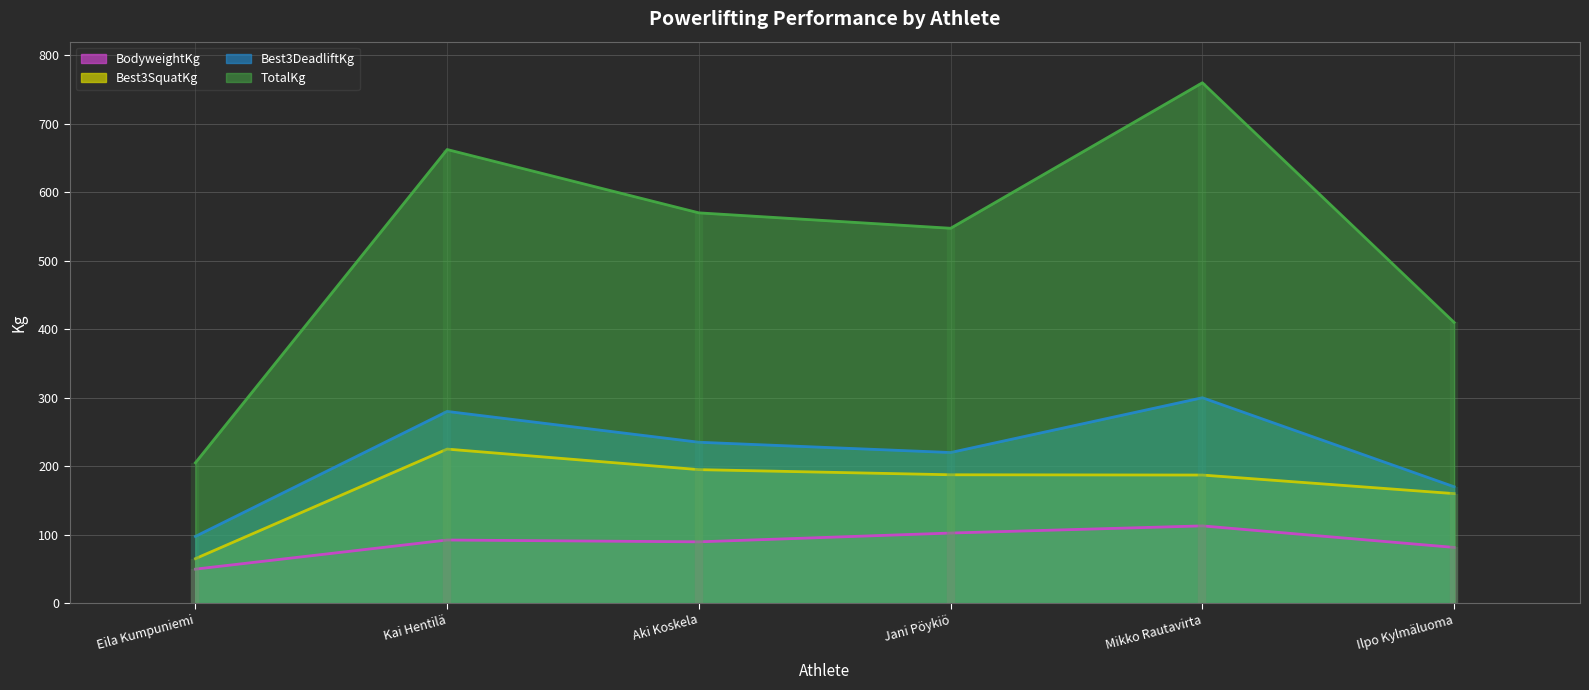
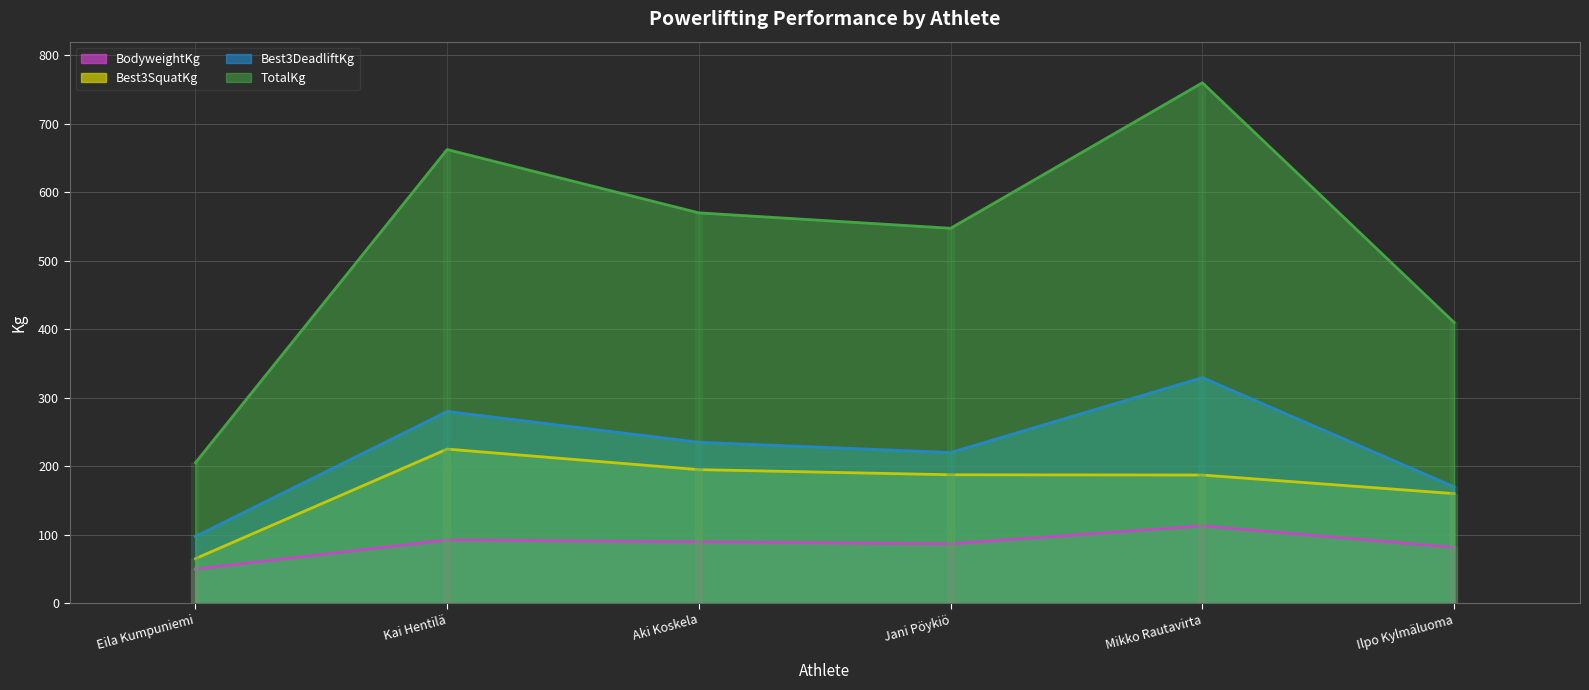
  {
    "BodyweightKg": {
      "Eila Kumpuniemi": 50,
      "Kai Hentilä": 90,
      "Aki Koskela": 90,
-     "Jani Pöykiö": 100,
+     "Jani Pöykiö": 90,
      "Mikko Rautavirta": 110,
      "Ilpo Kylmäluoma": 80
    },
    "Best3SquatKg": {
      "Eila Kumpuniemi": 70,
      "Kai Hentilä": 230,
      "Aki Koskela": 200,
      "Jani Pöykiö": 190,
      "Mikko Rautavirta": 190,
      "Ilpo Kylmäluoma": 160
    },
    "Best3DeadliftKg": {
      "Eila Kumpuniemi": 100,
      "Kai Hentilä": 280,
      "Aki Koskela": 240,
      "Jani Pöykiö": 220,
-     "Mikko Rautavirta": 300,
+     "Mikko Rautavirta": 330,
      "Ilpo Kylmäluoma": 170
    },
    "TotalKg": {
      "Eila Kumpuniemi": 210,
      "Kai Hentilä": 660,
      "Aki Koskela": 570,
      "Jani Pöykiö": 550,
      "Mikko Rautavirta": 760,
      "Ilpo Kylmäluoma": 410
    }
  }
